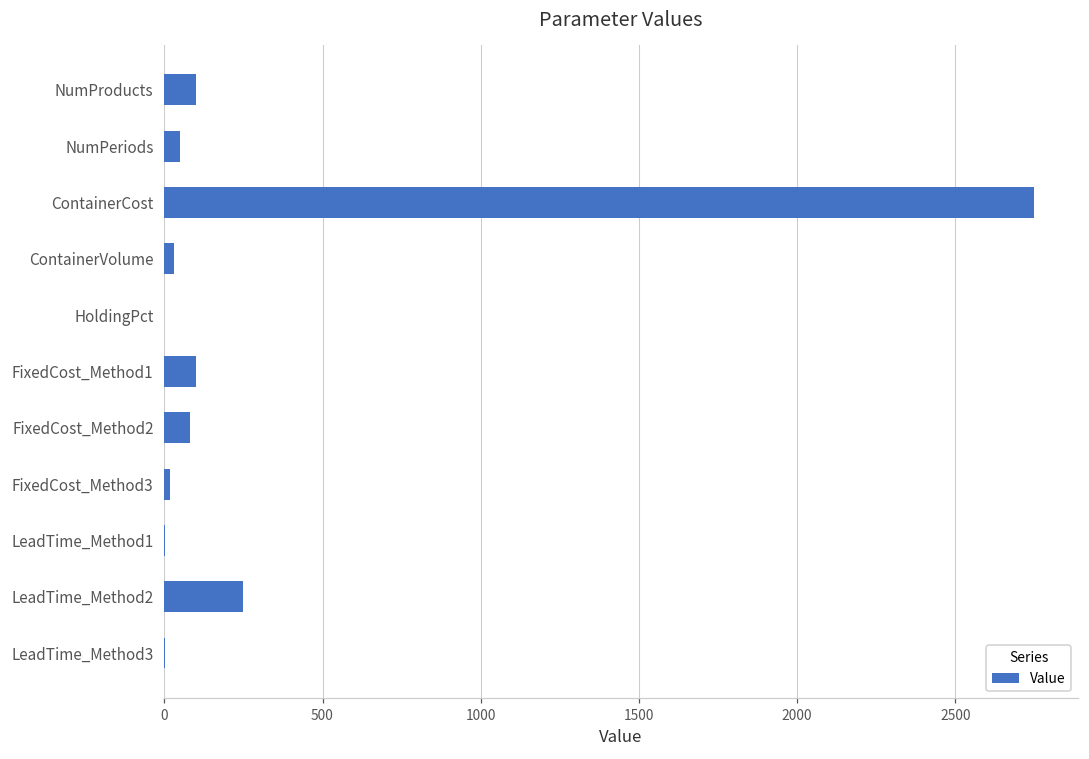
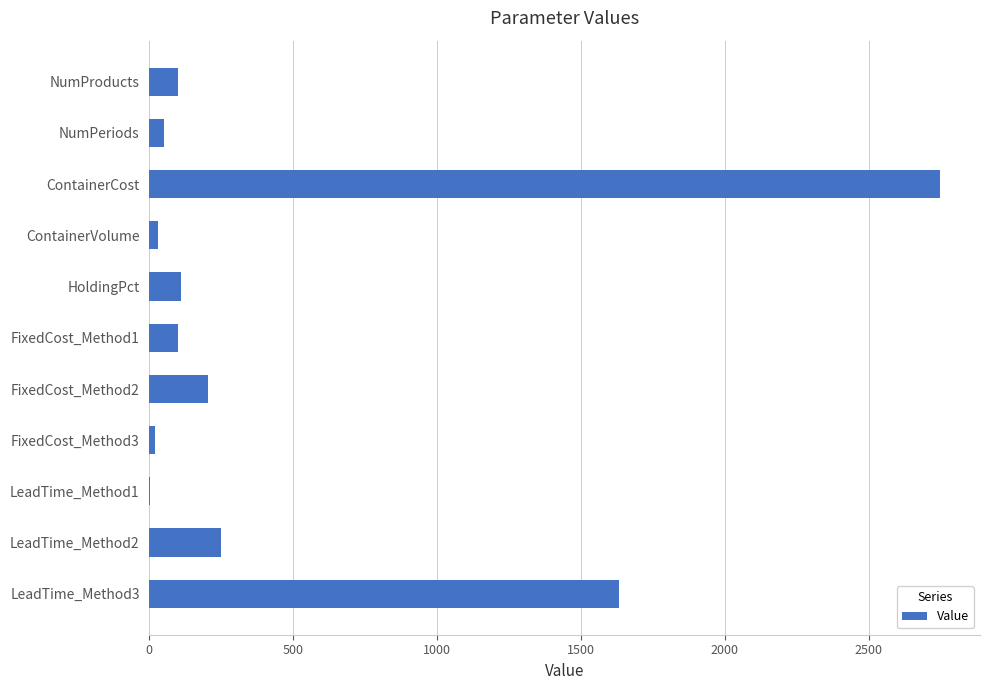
  {
    "NumProducts": 100,
    "NumPeriods": 50,
    "ContainerCost": 2750,
    "ContainerVolume": 30,
-   "HoldingPct": 0,
+   "HoldingPct": 110,
    "FixedCost_Method1": 100,
-   "FixedCost_Method2": 80,
+   "FixedCost_Method2": 200,
    "FixedCost_Method3": 20,
    "LeadTime_Method2": 250,
-   "LeadTime_Method3": 0
+   "LeadTime_Method3": 1630
  }
